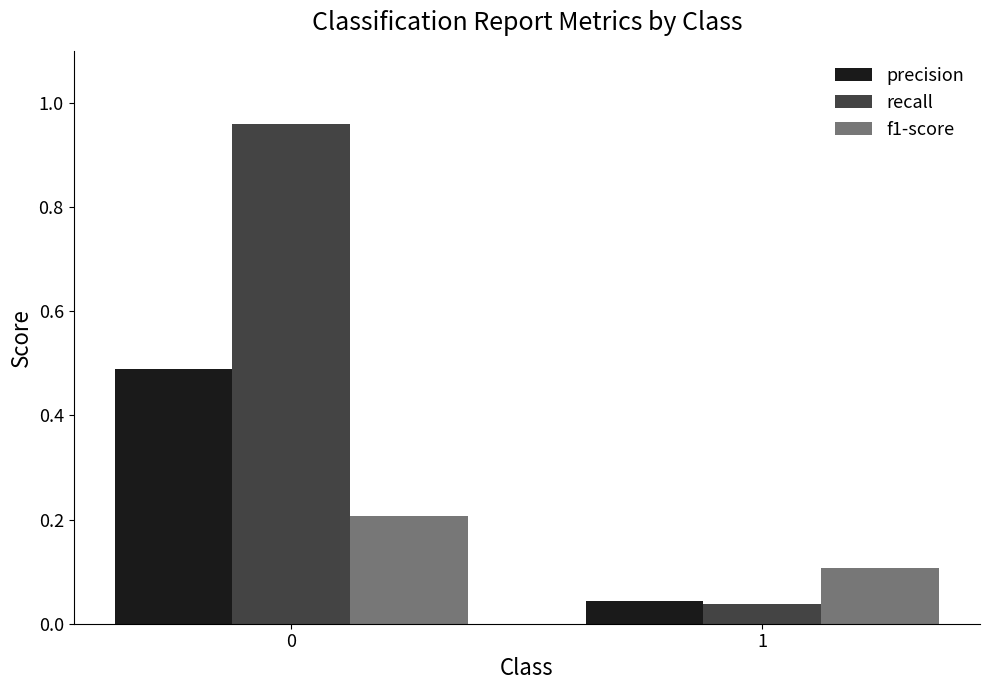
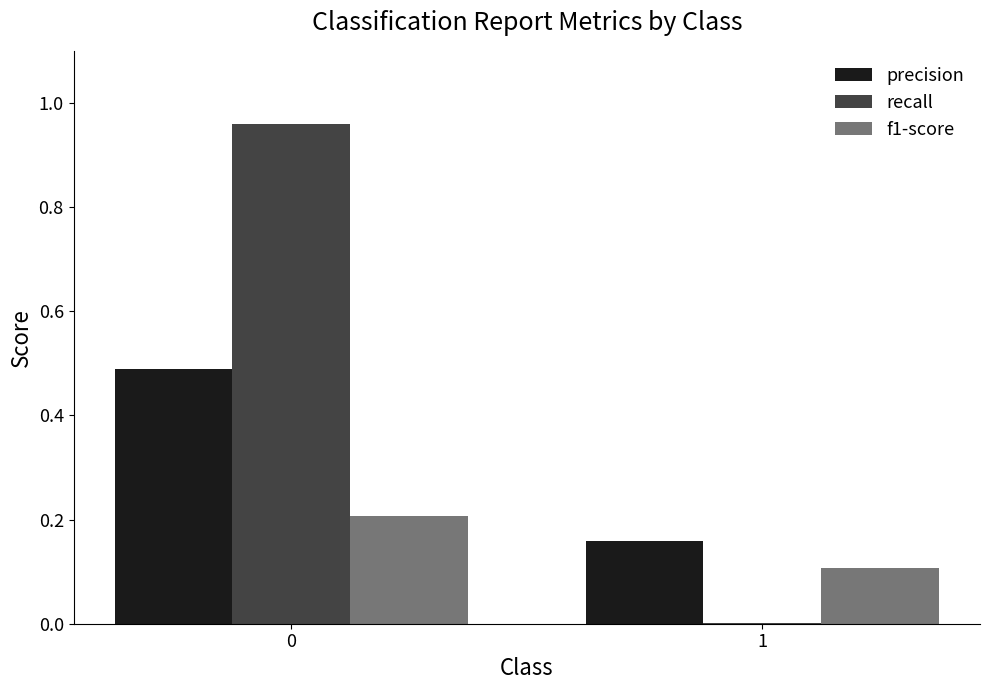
  {
    "precision": {
      "0": 0.49,
-     "1": 0.04
+     "1": 0.16
    },
    "recall": {
      "0": 0.96,
-     "1": 0.04
+     "1": 0.00
    },
    "f1-score": {
      "0": 0.21,
      "1": 0.11
    }
  }
